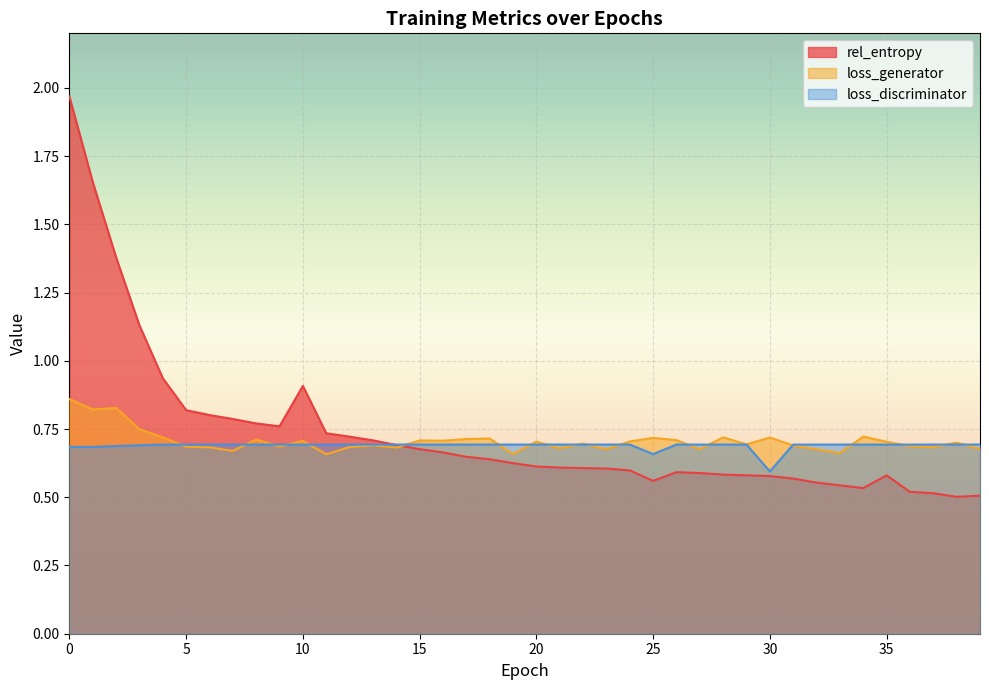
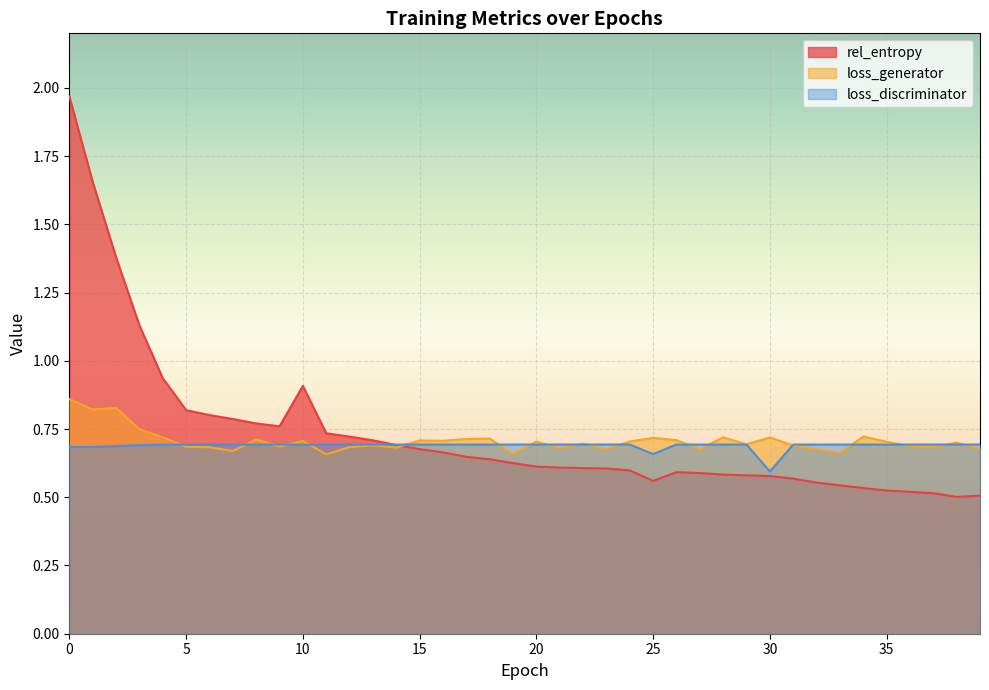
  {
    "rel_entropy": {
      "0": 1.97,
      "5": 0.82,
      "10": 0.91,
      "15": 0.68,
      "20": 0.61,
      "25": 0.56,
      "30": 0.58,
-     "35": 0.58
+     "35": 0.52
    },
    "loss_generator": {
      "0": 0.86,
      "10": 0.71,
      "15": 0.71,
      "20": 0.70,
      "25": 0.72,
      "30": 0.72,
      "35": 0.70
    },
    "loss_discriminator": {
      "0": 0.68,
      "10": 0.69,
      "15": 0.69,
      "20": 0.69,
      "25": 0.66,
      "30": 0.59,
      "35": 0.69
    }
  }
